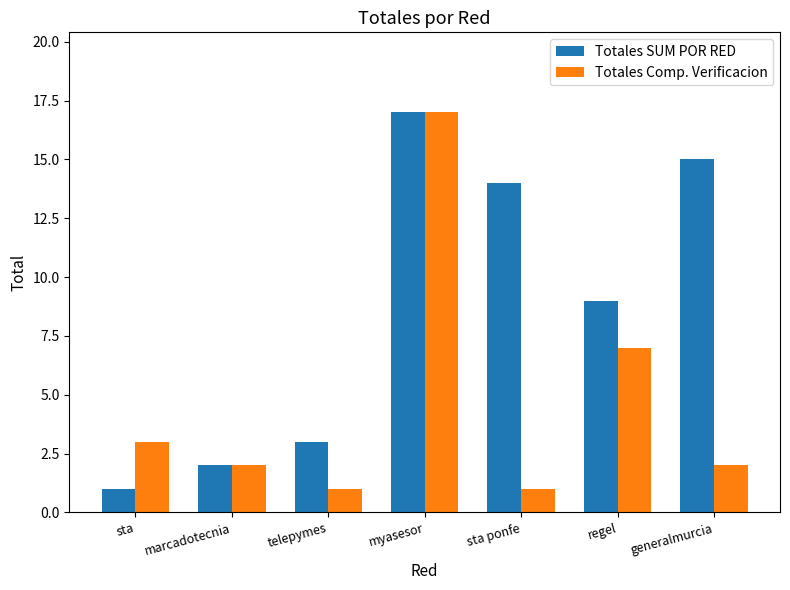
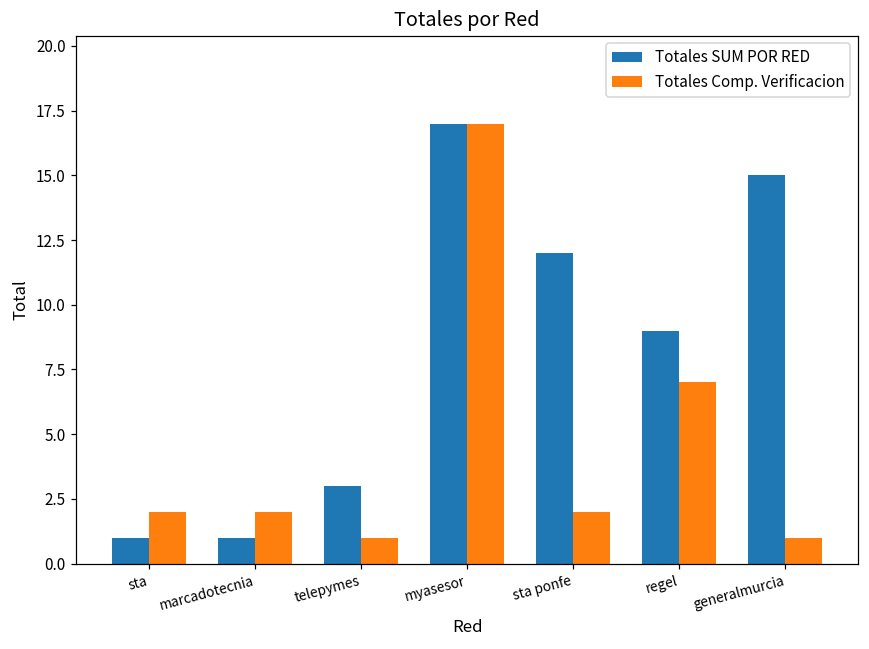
  {
    "Totales SUM POR RED": {
      "sta": 1,
-     "marcadotecnia": 2,
+     "marcadotecnia": 1,
      "telepymes": 3,
      "myasesor": 17,
-     "sta ponfe": 14,
+     "sta ponfe": 12,
      "regel": 9,
      "generalmurcia": 15
    },
    "Totales Comp. Verificacion": {
-     "sta": 3,
+     "sta": 2,
      "marcadotecnia": 2,
      "telepymes": 1,
      "myasesor": 17,
-     "sta ponfe": 1,
+     "sta ponfe": 2,
      "regel": 7,
-     "generalmurcia": 2
+     "generalmurcia": 1
    }
  }
